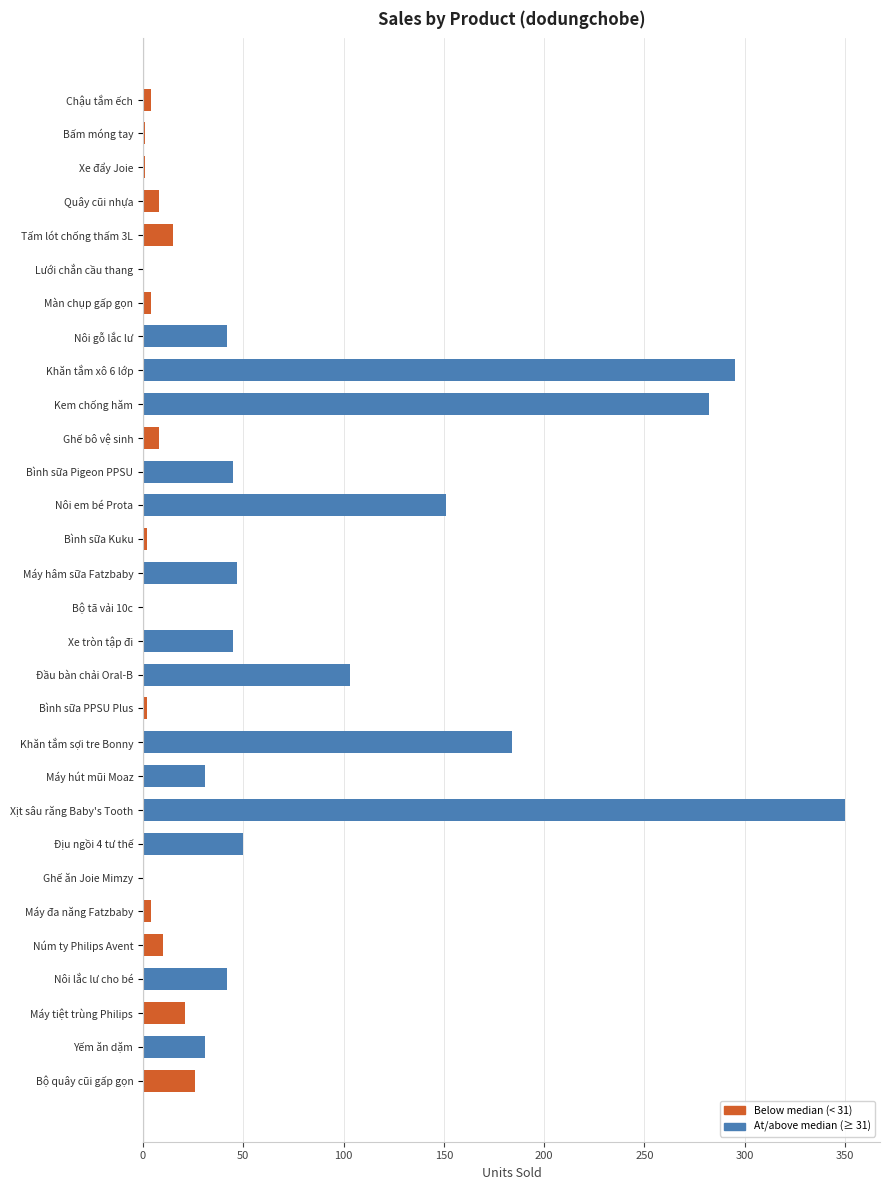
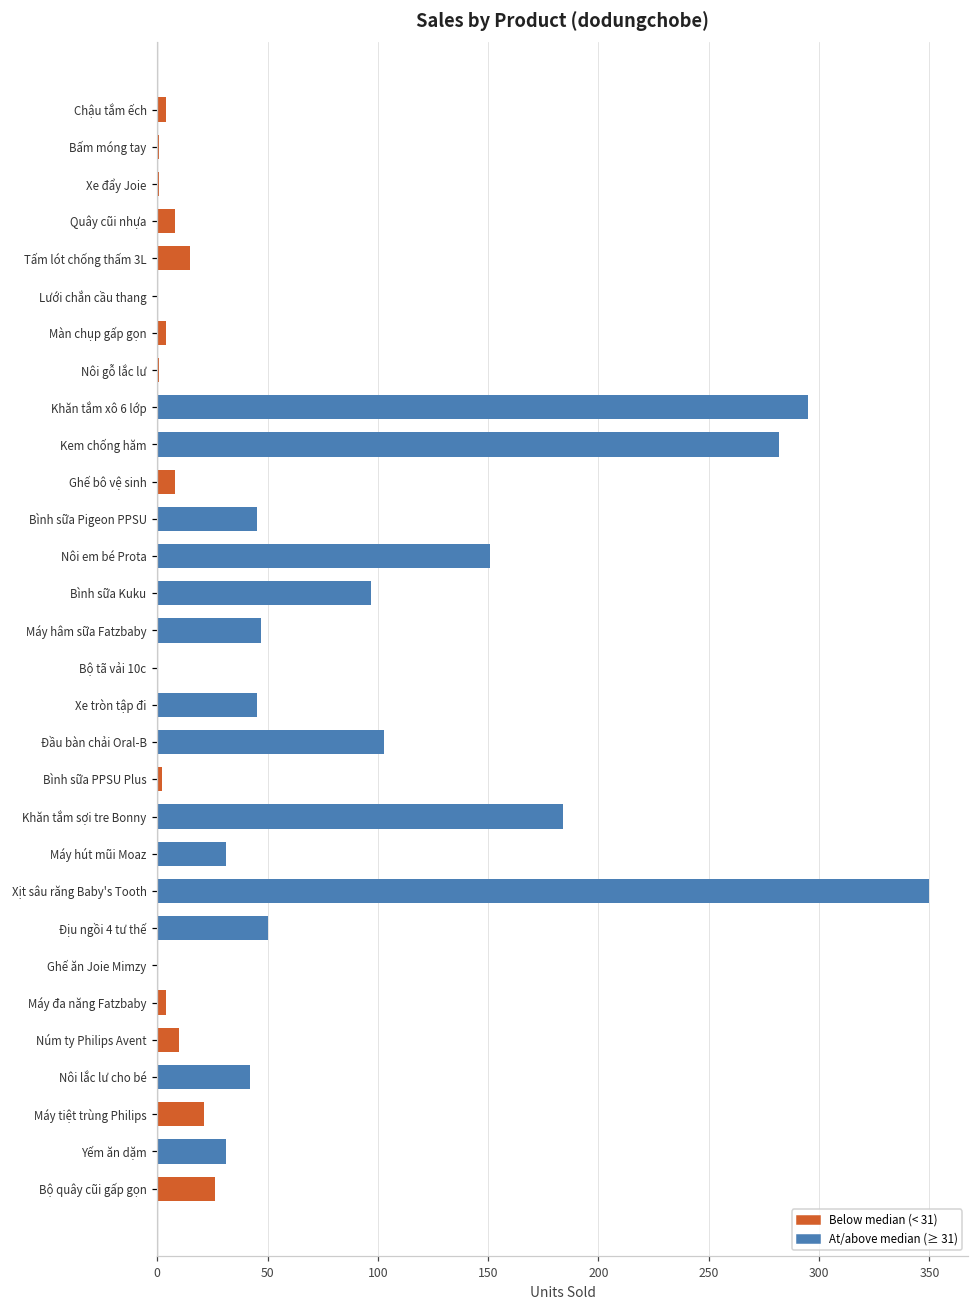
  {
    "Chậu tắm ếch": 4,
    "Quây cũi nhựa": 8,
    "Tấm lót chống thấm 3L": 15,
    "Lưới chắn cầu thang": 0,
    "Màn chụp gấp gọn": 4,
-   "Nôi gỗ lắc lư": 42,
+   "Nôi gỗ lắc lư": 1,
    "Khăn tắm xô 6 lớp": 295,
    "Kem chống hăm": 282,
    "Ghế bô vệ sinh": 8,
    "Bình sữa Pigeon PPSU": 45,
    "Nôi em bé Prota": 151,
-   "Bình sữa Kuku": 2,
+   "Bình sữa Kuku": 97,
    "Máy hâm sữa Fatzbaby": 47,
    "Bộ tã vải 10c": 0,
    "Xe tròn tập đi": 45,
    "Đầu bàn chải Oral-B": 103,
    "Bình sữa PPSU Plus": 2,
    "Khăn tắm sợi tre Bonny": 184,
    "Máy hút mũi Moaz": 31,
    "Xịt sâu răng Baby's Tooth": 350,
    "Địu ngồi 4 tư thế": 50,
    "Ghế ăn Joie Mimzy": 0,
    "Máy đa năng Fatzbaby": 4,
    "Núm ty Philips Avent": 10,
    "Nôi lắc lư cho bé": 42,
    "Máy tiệt trùng Philips": 21,
    "Yếm ăn dặm": 31,
    "Bộ quây cũi gấp gọn": 26
  }
